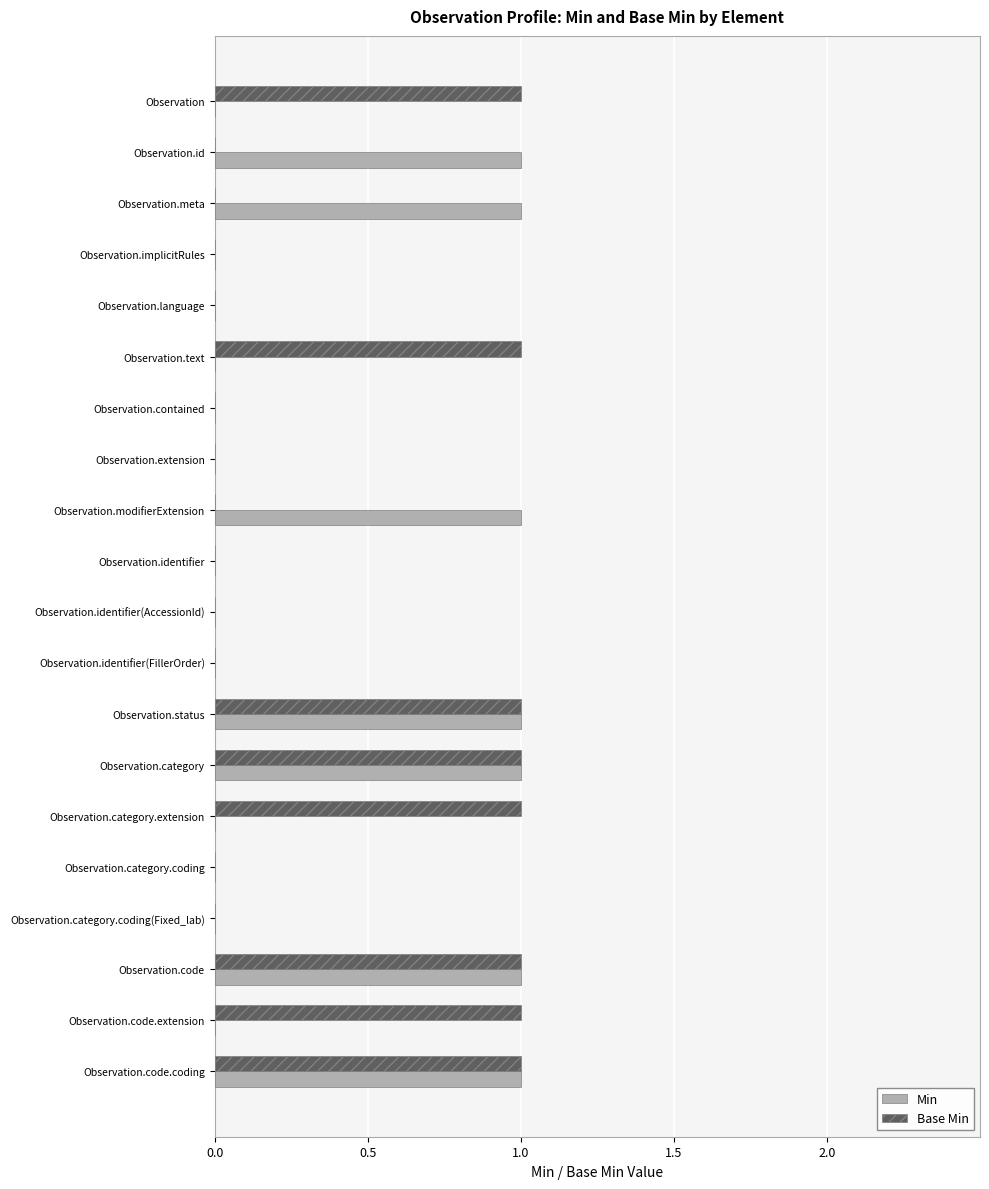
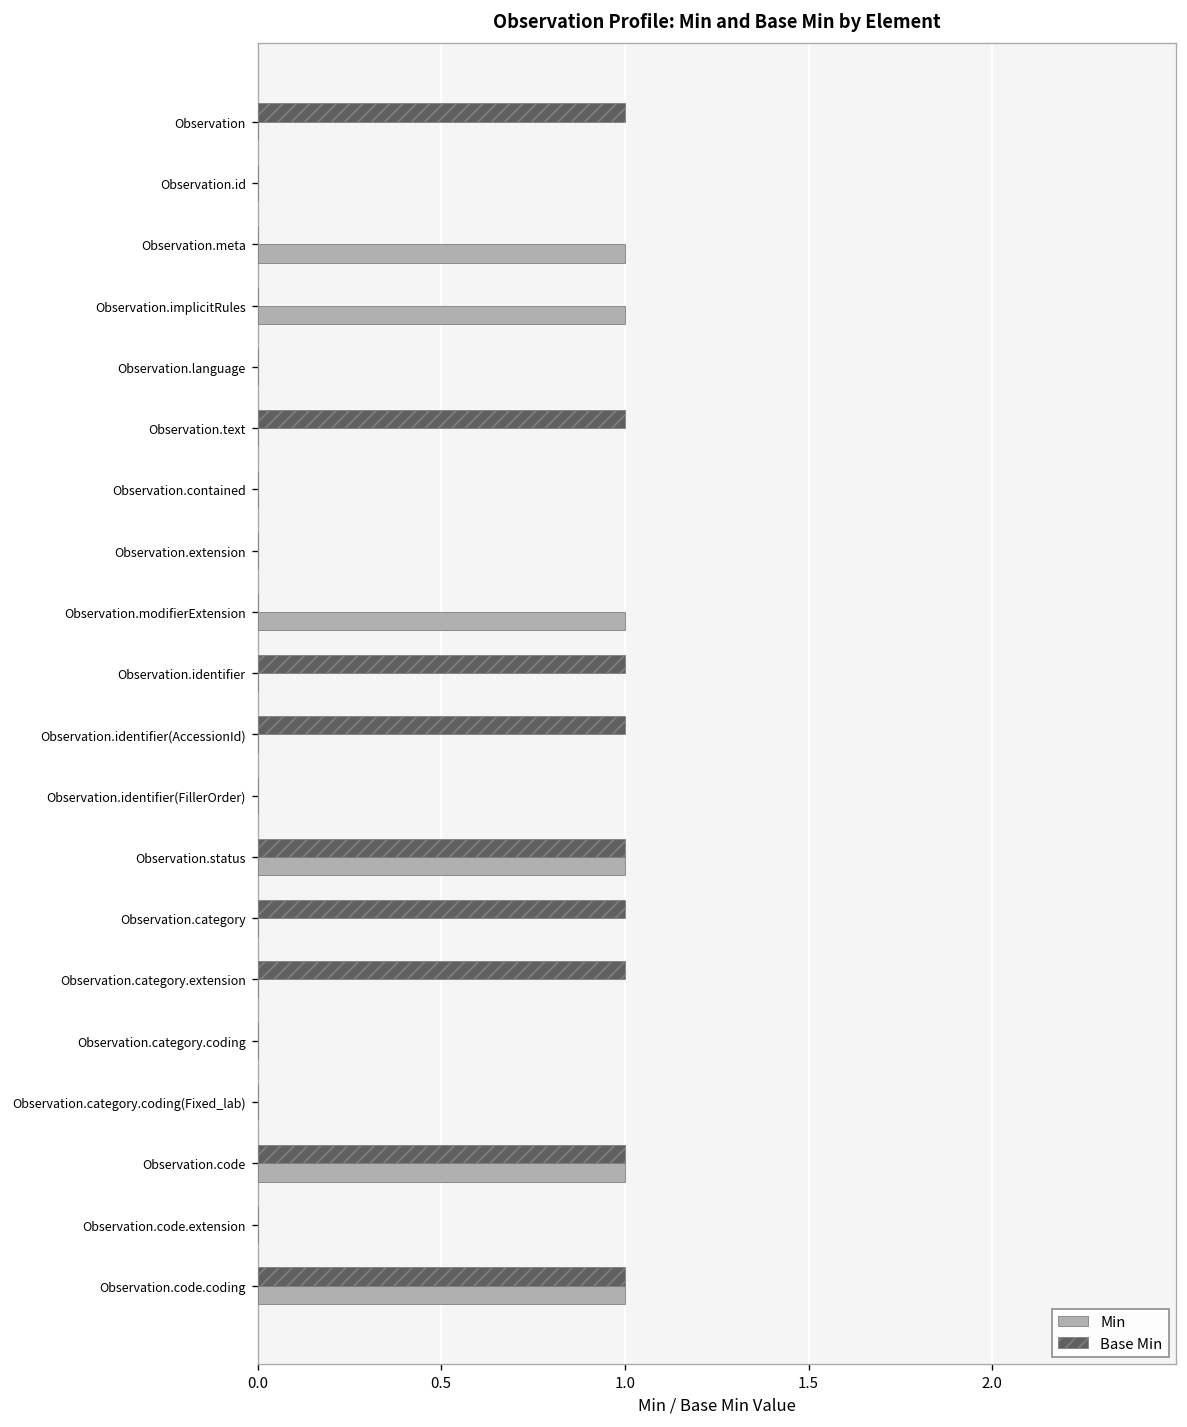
  {
    "Min": {
      "Observation": 0,
-     "Observation.id": 1,
+     "Observation.id": 0,
      "Observation.meta": 1,
-     "Observation.implicitRules": 0,
+     "Observation.implicitRules": 1,
      "Observation.language": 0,
      "Observation.text": 0,
      "Observation.contained": 0,
      "Observation.extension": 0,
      "Observation.modifierExtension": 1,
      "Observation.identifier": 0,
      "Observation.identifier(AccessionId)": 0,
      "Observation.identifier(FillerOrder)": 0,
      "Observation.status": 1,
-     "Observation.category": 1,
+     "Observation.category": 0,
      "Observation.category.extension": 0,
      "Observation.category.coding": 0,
      "Observation.category.coding(Fixed_lab)": 0,
      "Observation.code": 1,
      "Observation.code.extension": 0,
      "Observation.code.coding": 1
    },
    "Base Min": {
      "Observation": 1,
      "Observation.id": 0,
      "Observation.meta": 0,
      "Observation.implicitRules": 0,
      "Observation.language": 0,
      "Observation.text": 1,
      "Observation.contained": 0,
      "Observation.extension": 0,
      "Observation.modifierExtension": 0,
-     "Observation.identifier": 0,
-     "Observation.identifier(AccessionId)": 0,
+     "Observation.identifier": 1,
+     "Observation.identifier(AccessionId)": 1,
      "Observation.identifier(FillerOrder)": 0,
      "Observation.status": 1,
      "Observation.category": 1,
      "Observation.category.extension": 1,
      "Observation.category.coding": 0,
      "Observation.category.coding(Fixed_lab)": 0,
      "Observation.code": 1,
-     "Observation.code.extension": 1,
+     "Observation.code.extension": 0,
      "Observation.code.coding": 1
    }
  }
